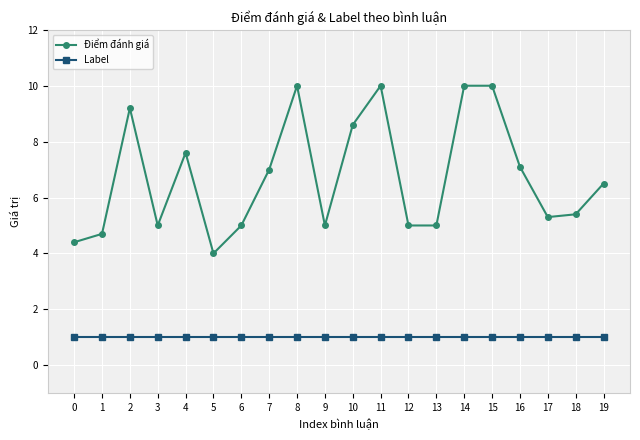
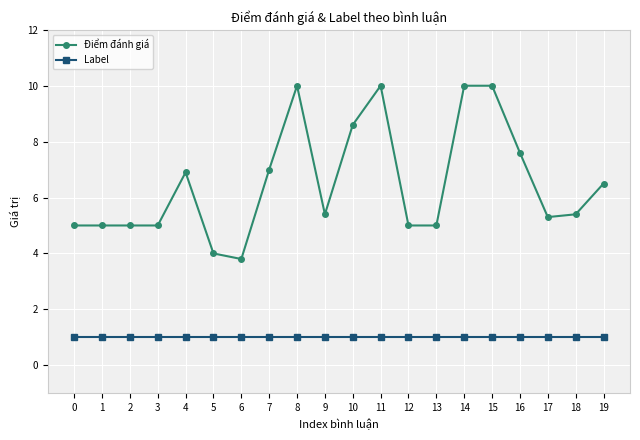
  {
    "Điểm đánh giá": {
-     "0": 4.4,
-     "1": 4.7,
-     "2": 9.2,
+     "0": 5.0,
+     "1": 5.0,
+     "2": 5.0,
      "3": 5.0,
-     "4": 7.6,
+     "4": 6.9,
      "5": 4.0,
-     "6": 5.0,
+     "6": 3.8,
      "7": 7.0,
      "8": 10.0,
-     "9": 5.0,
+     "9": 5.4,
      "10": 8.6,
      "11": 10.0,
      "12": 5.0,
      "13": 5.0,
      "14": 10.0,
      "15": 10.0,
-     "16": 7.1,
+     "16": 7.6,
      "17": 5.3,
      "18": 5.4,
      "19": 6.5
    },
    "Label": {
      "0": 1.0,
      "1": 1.0,
      "2": 1.0,
      "3": 1.0,
      "4": 1.0,
      "5": 1.0,
      "6": 1.0,
      "7": 1.0,
      "8": 1.0,
      "9": 1.0,
      "10": 1.0,
      "11": 1.0,
      "12": 1.0,
      "13": 1.0,
      "14": 1.0,
      "15": 1.0,
      "16": 1.0,
      "17": 1.0,
      "18": 1.0,
      "19": 1.0
    }
  }
